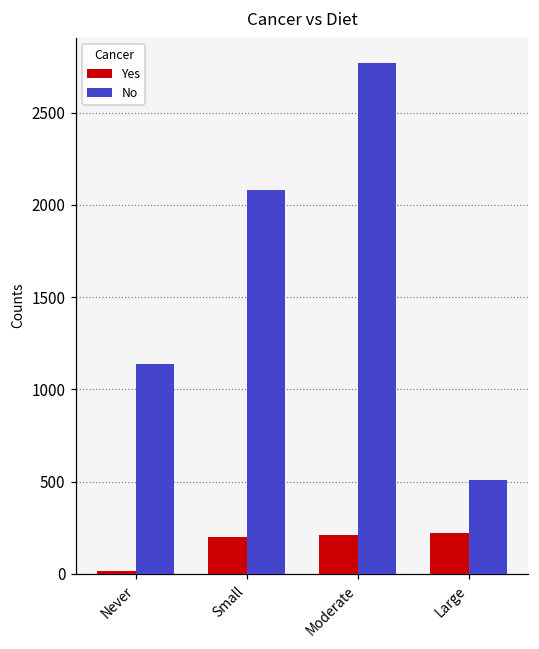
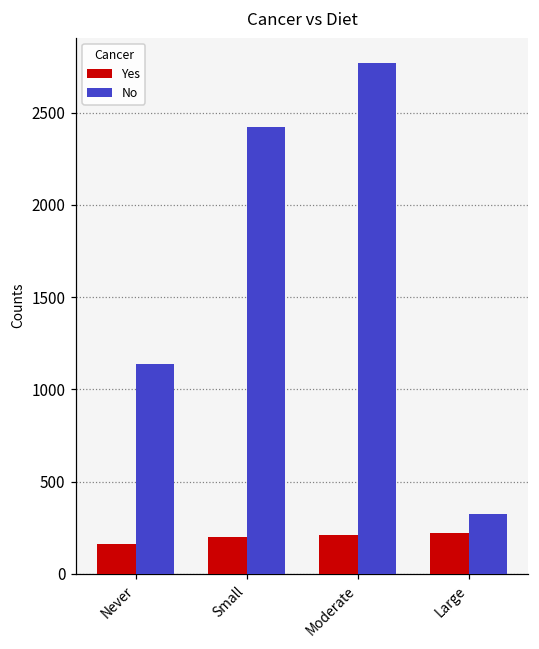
  {
    "Yes": {
-     "Never": 10,
+     "Never": 160,
      "Small": 200,
      "Moderate": 210,
      "Large": 220
    },
    "No": {
      "Never": 1140,
-     "Small": 2080,
+     "Small": 2420,
      "Moderate": 2770,
-     "Large": 510
+     "Large": 330
    }
  }
